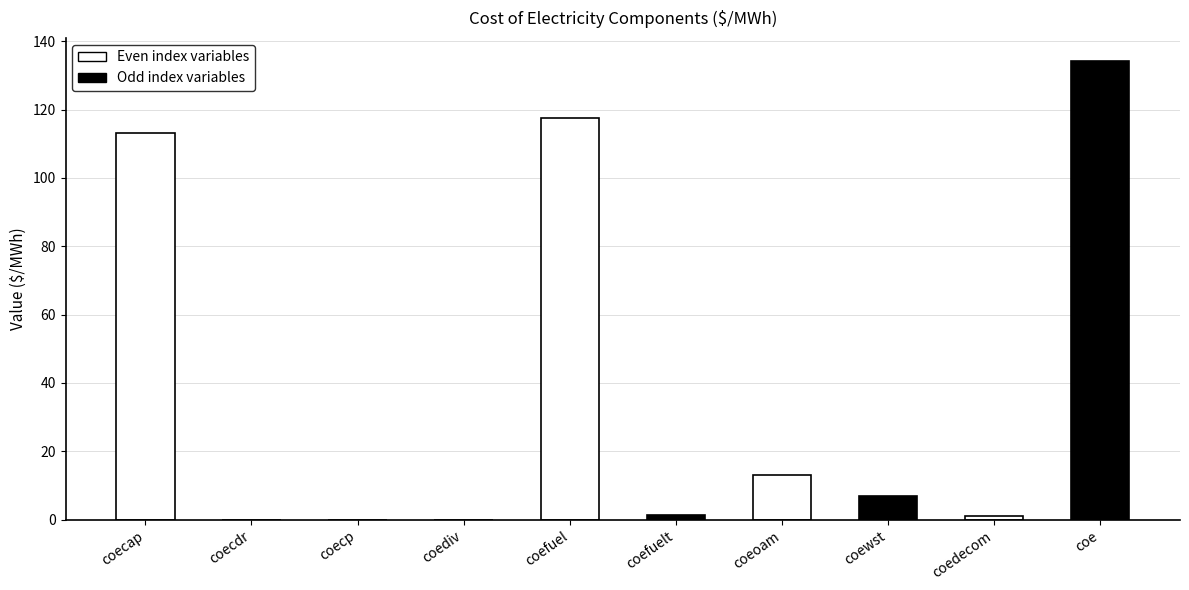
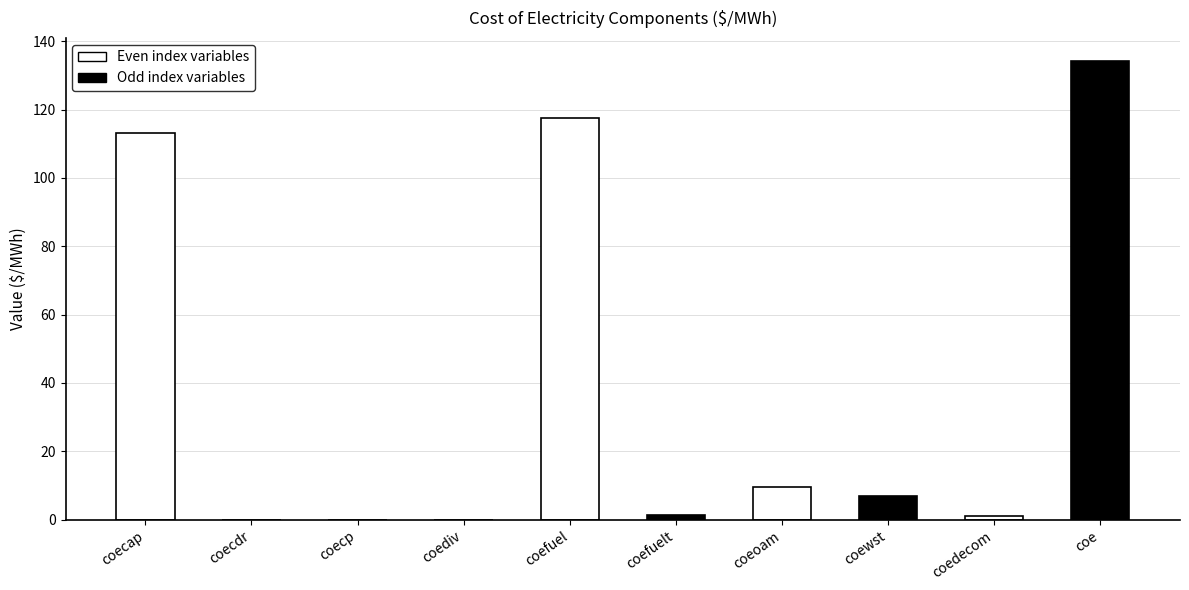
  {
    "coecap": 113,
    "coecdr": 0,
    "coecp": 0,
    "coediv": 0,
    "coefuel": 117,
    "coefuelt": 1,
-   "coeoam": 13,
+   "coeoam": 10,
    "coewst": 7,
    "coedecom": 1,
    "coe": 134
  }
